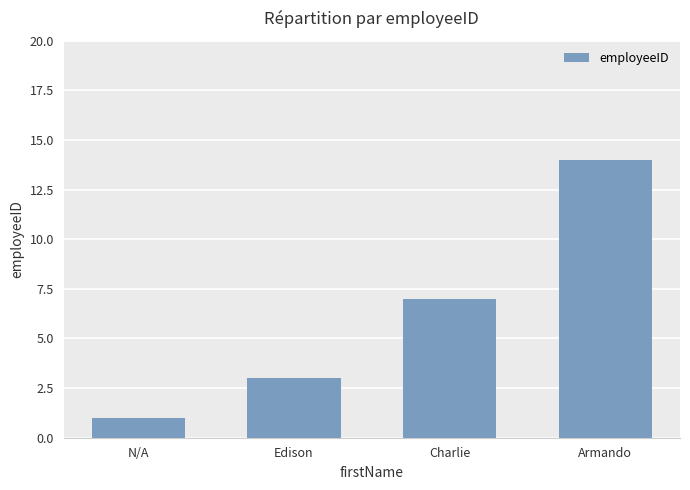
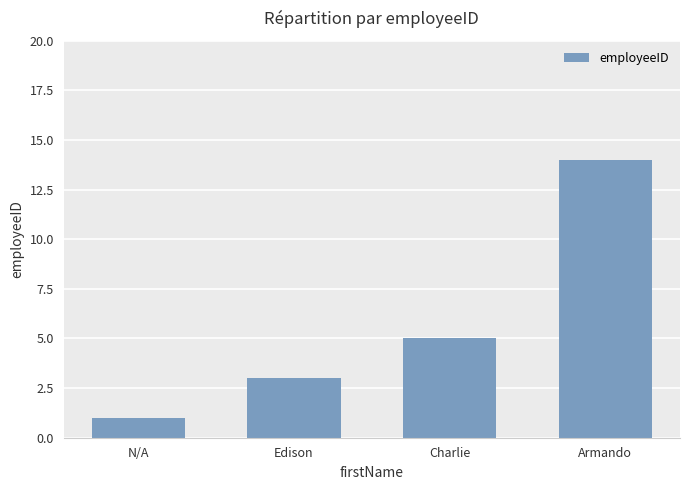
  {
    "N/A": 1,
    "Edison": 3,
-   "Charlie": 7,
+   "Charlie": 5,
    "Armando": 14
  }
